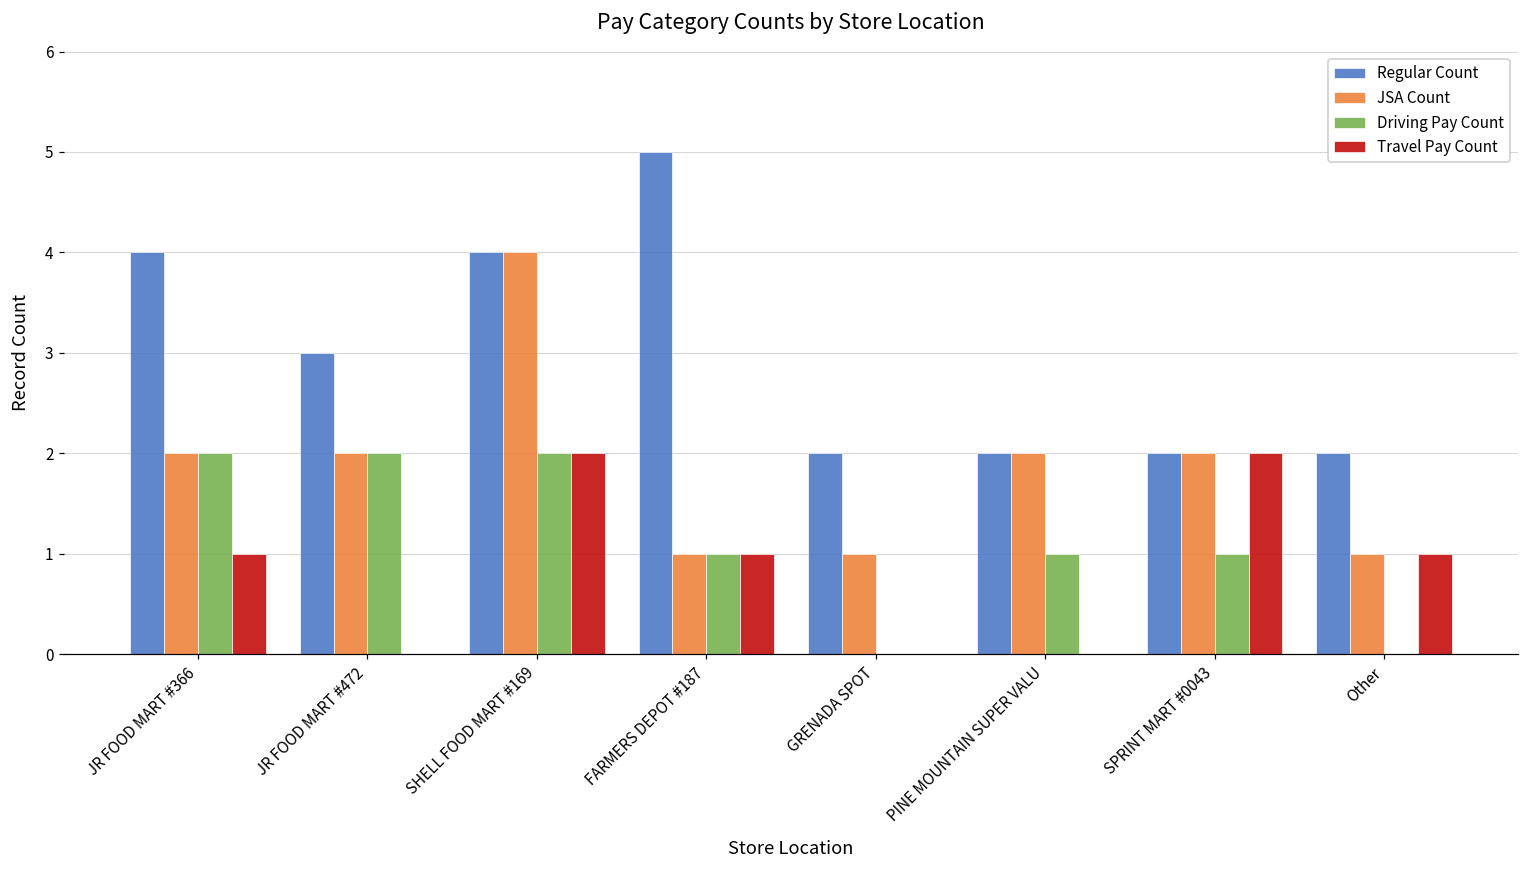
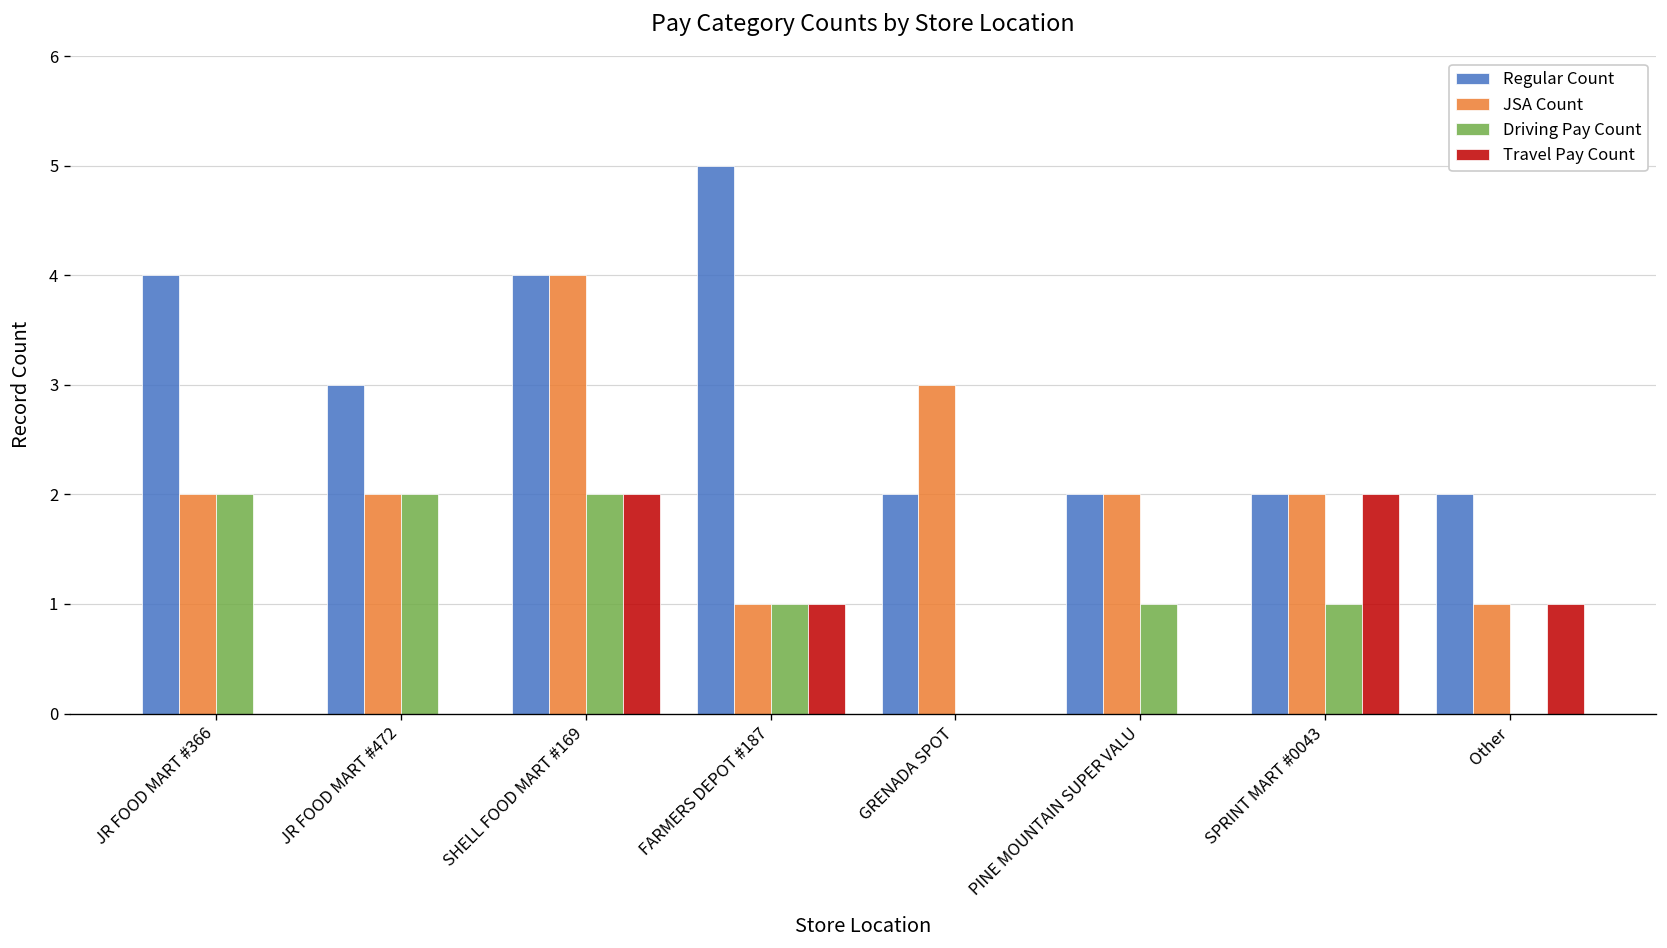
  {
    "Regular Count": {
      "JR FOOD MART #366": 4,
      "JR FOOD MART #472": 3,
      "SHELL FOOD MART #169": 4,
      "FARMERS DEPOT #187": 5,
      "GRENADA SPOT": 2,
      "PINE MOUNTAIN SUPER VALU": 2,
      "SPRINT MART #0043": 2,
      "Other": 2
    },
    "JSA Count": {
      "JR FOOD MART #366": 2,
      "JR FOOD MART #472": 2,
      "SHELL FOOD MART #169": 4,
      "FARMERS DEPOT #187": 1,
-     "GRENADA SPOT": 1,
+     "GRENADA SPOT": 3,
      "PINE MOUNTAIN SUPER VALU": 2,
      "SPRINT MART #0043": 2,
      "Other": 1
    },
    "Driving Pay Count": {
      "JR FOOD MART #366": 2,
      "JR FOOD MART #472": 2,
      "SHELL FOOD MART #169": 2,
      "FARMERS DEPOT #187": 1,
      "GRENADA SPOT": 0,
      "PINE MOUNTAIN SUPER VALU": 1,
      "SPRINT MART #0043": 1,
      "Other": 0
    },
    "Travel Pay Count": {
-     "JR FOOD MART #366": 1,
+     "JR FOOD MART #366": 0,
      "JR FOOD MART #472": 0,
      "SHELL FOOD MART #169": 2,
      "FARMERS DEPOT #187": 1,
      "GRENADA SPOT": 0,
      "PINE MOUNTAIN SUPER VALU": 0,
      "SPRINT MART #0043": 2,
      "Other": 1
    }
  }
